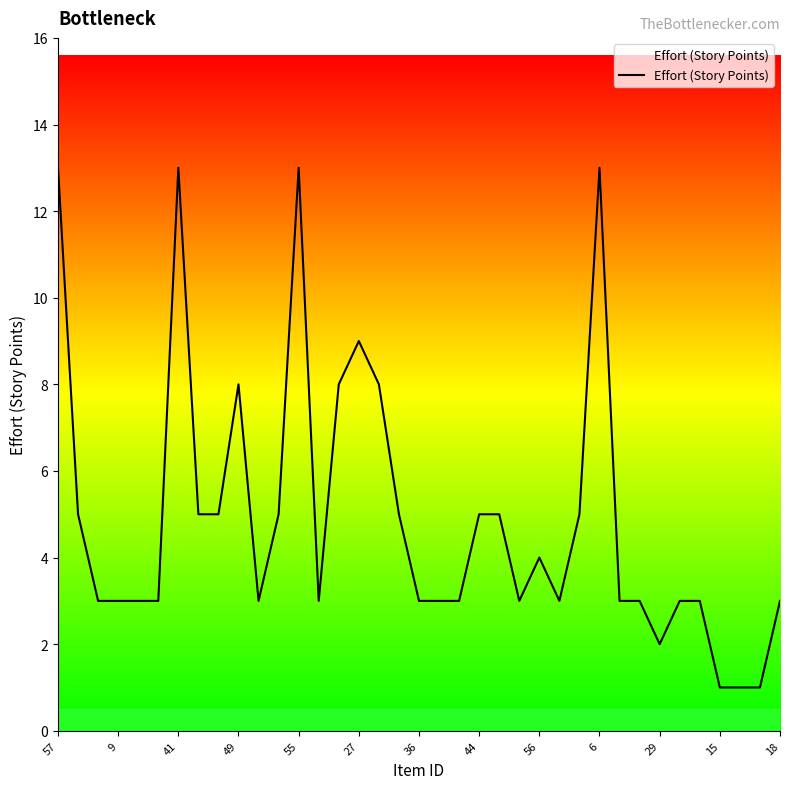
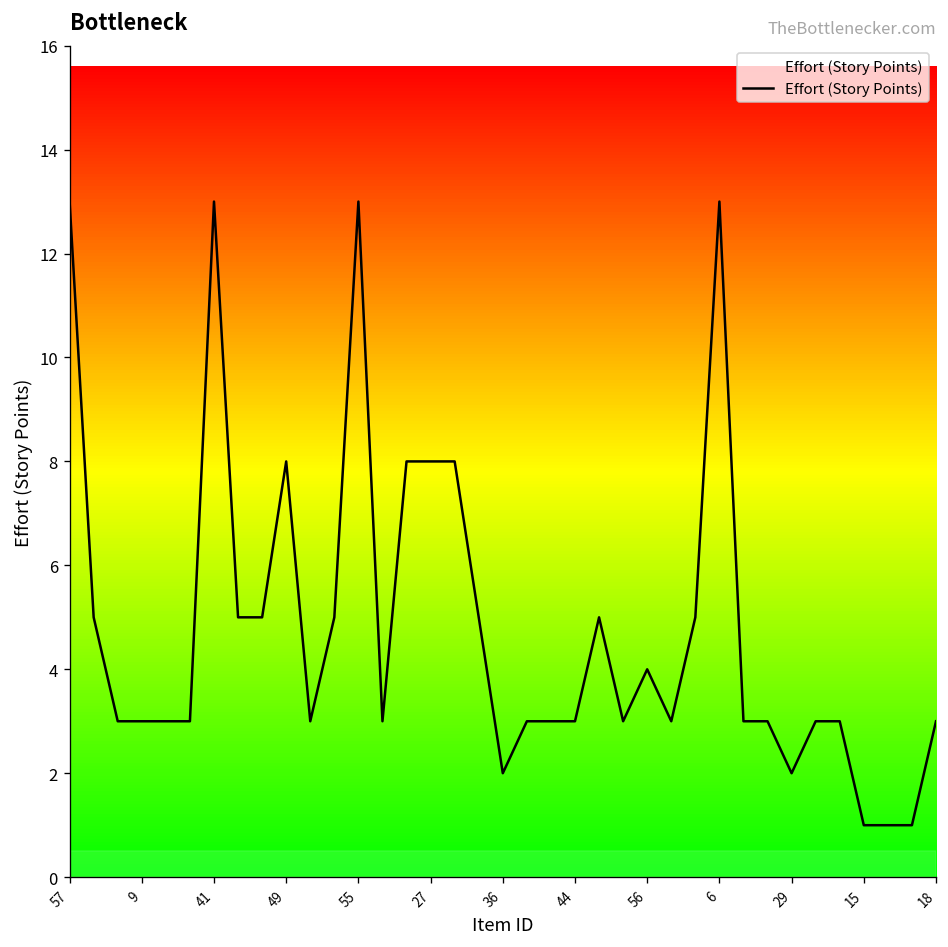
  {
    "57": 13,
    "9": 3,
    "41": 13,
    "49": 8,
    "55": 13,
-   "27": 9,
-   "36": 3,
-   "44": 5,
+   "27": 8,
+   "36": 2,
+   "44": 3,
    "56": 4,
    "6": 13,
    "29": 2,
    "15": 1,
    "18": 3
  }
